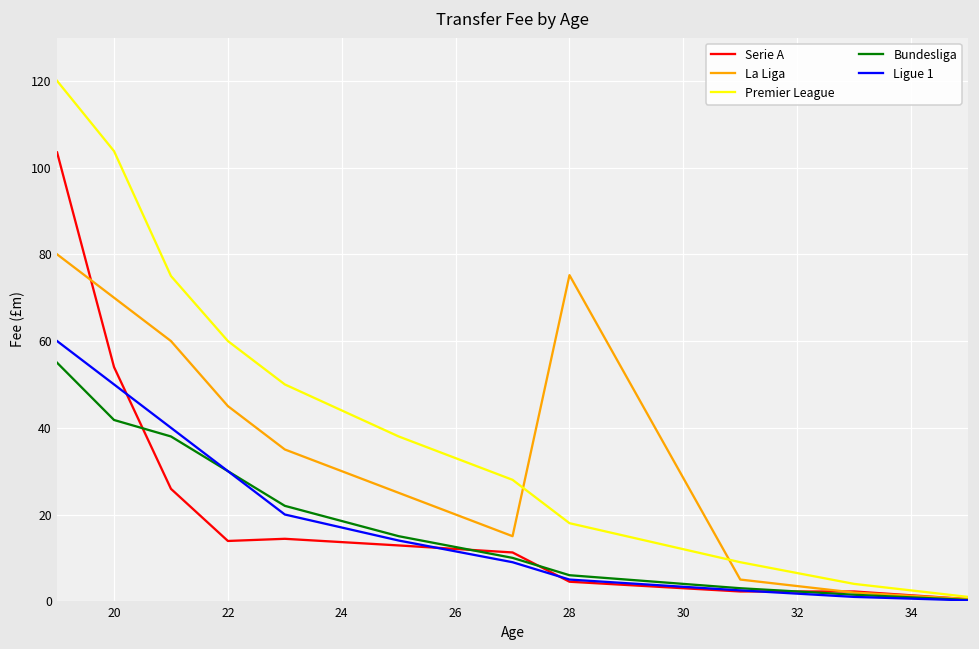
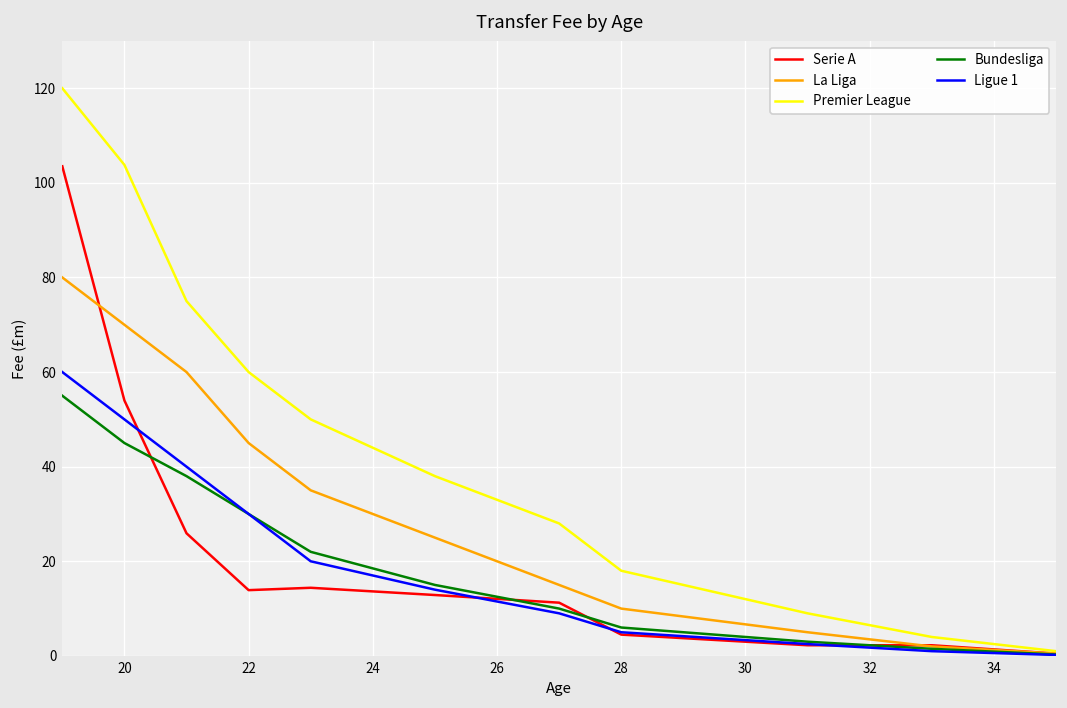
  {
    "Serie A": {
      "20": 54,
      "22": 14
    },
    "La Liga": {
      "20": 70,
      "22": 45,
-     "28": 75
+     "28": 10
    },
    "Premier League": {
      "20": 104,
      "22": 60,
      "28": 18
    },
    "Bundesliga": {
-     "20": 42,
+     "20": 45,
      "28": 6
    },
    "Ligue 1": {
      "20": 50
    }
  }
